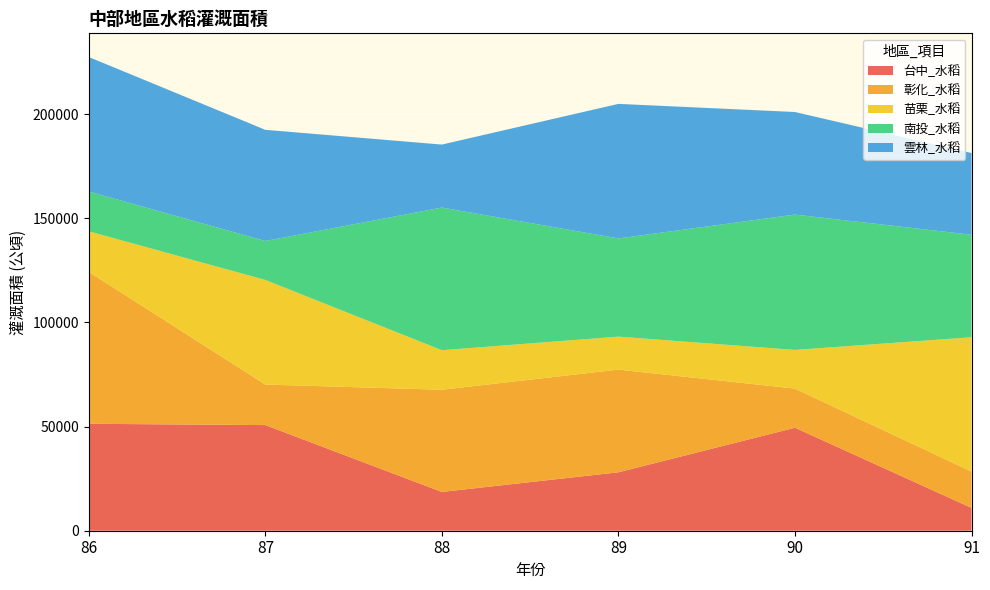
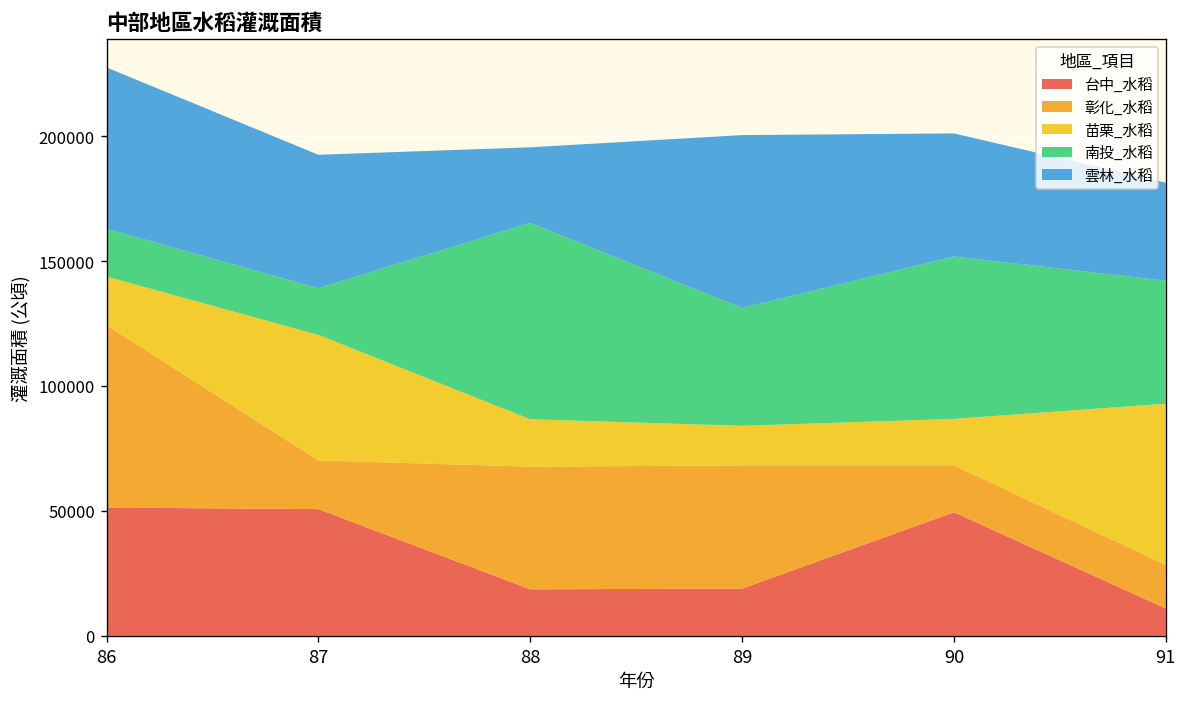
  {
    "台中_水稻": {
      "86": 51000,
      "87": 51000,
      "88": 19000,
-     "89": 28000,
+     "89": 19000,
      "90": 49000,
      "91": 11000
    },
    "南投_水稻": {
      "86": 19000,
      "87": 19000,
-     "88": 69000,
+     "88": 79000,
      "89": 47000,
      "90": 65000,
      "91": 49000
    },
    "雲林_水稻": {
      "86": 65000,
      "87": 53000,
      "88": 30000,
-     "89": 65000,
+     "89": 69000,
      "90": 49000,
      "91": 39000
    }
  }
